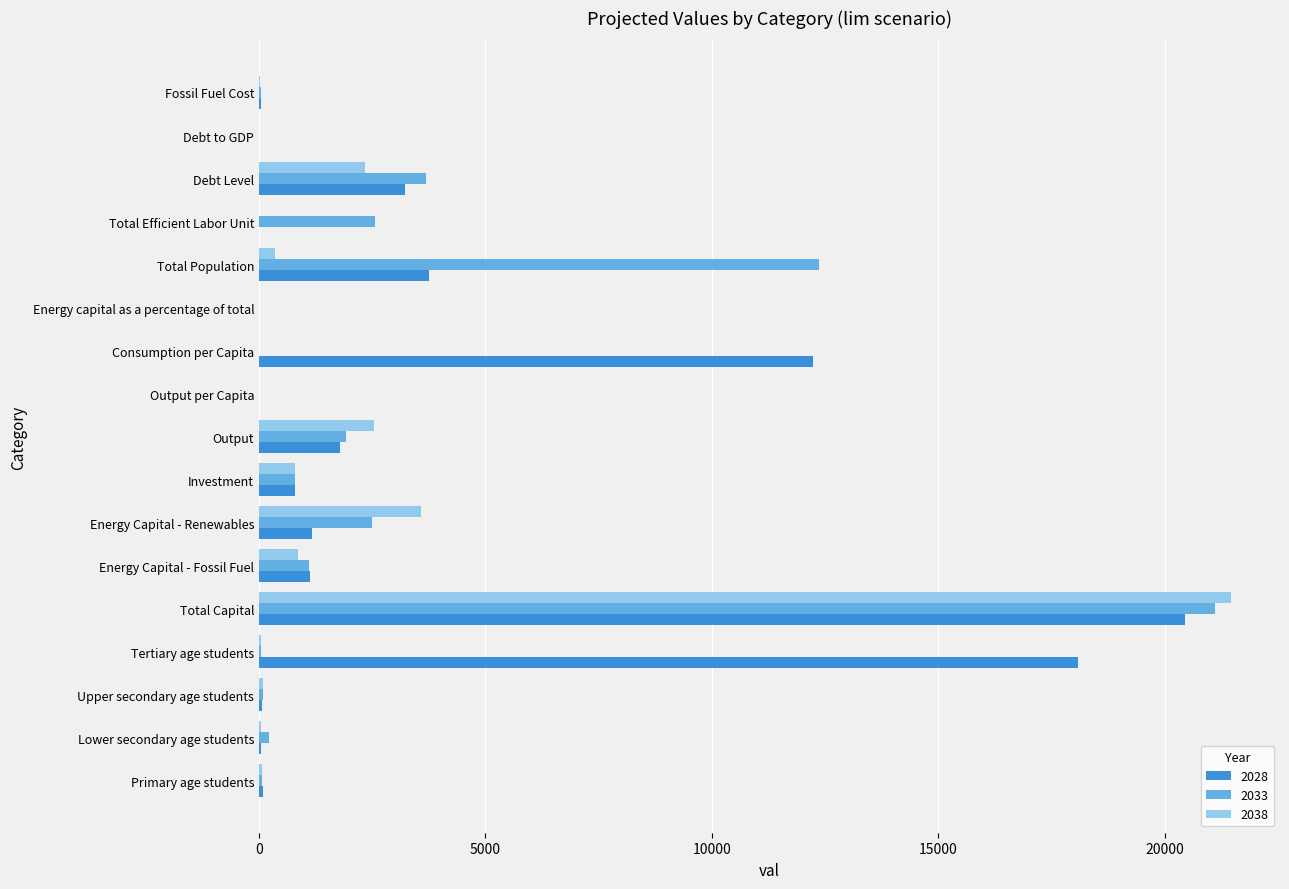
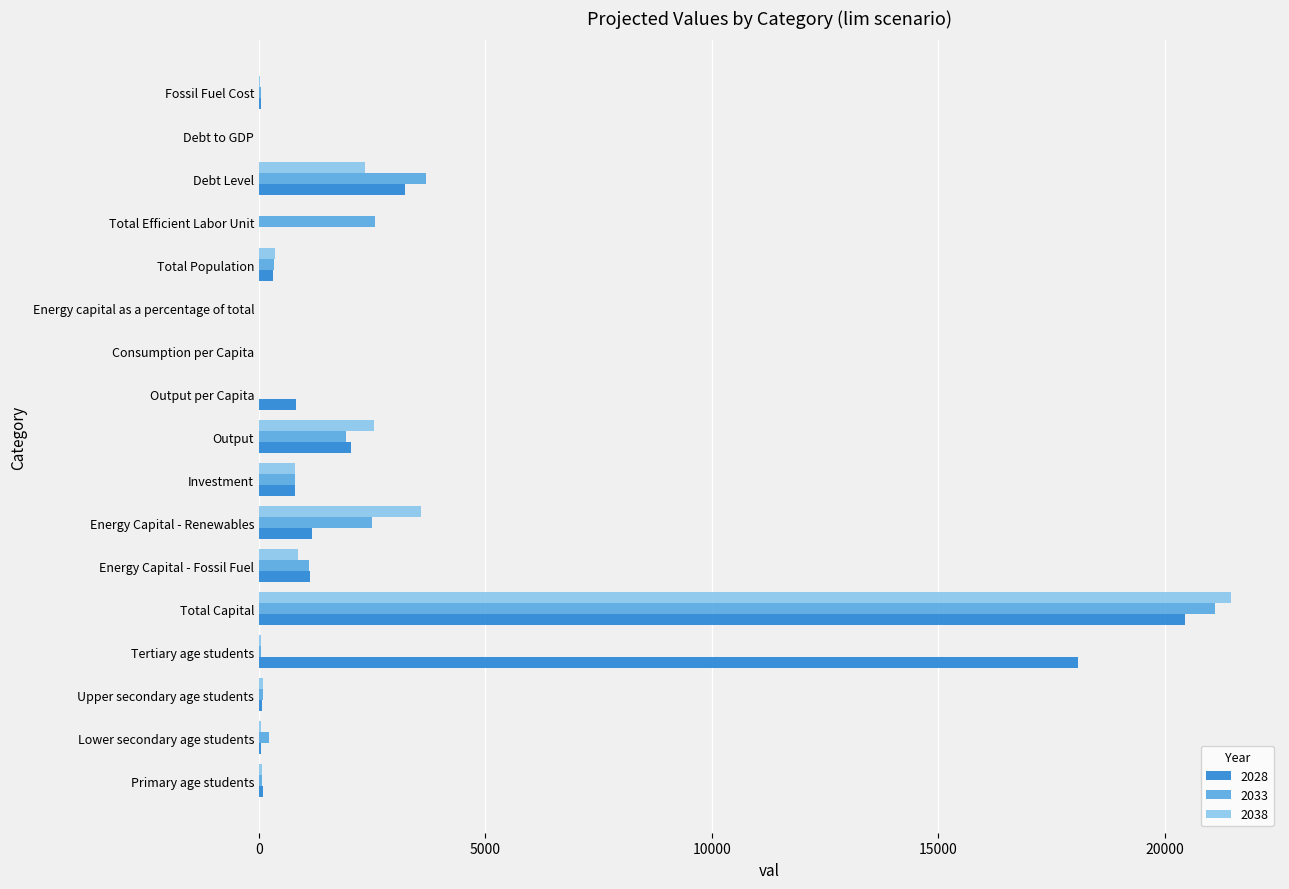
  {
    "2028": {
      "Debt Level": 3200,
-     "Total Population": 3700,
-     "Consumption per Capita": 12200,
-     "Output per Capita": 0,
-     "Output": 1800,
+     "Total Population": 300,
+     "Consumption per Capita": 0,
+     "Output per Capita": 800,
+     "Output": 2000,
      "Investment": 800,
      "Energy Capital - Renewables": 1200,
      "Energy Capital - Fossil Fuel": 1100,
      "Total Capital": 20400,
      "Tertiary age students": 18100,
      "Upper secondary age students": 100,
      "Primary age students": 100
    },
    "2033": {
      "Debt Level": 3700,
      "Total Efficient Labor Unit": 2600,
-     "Total Population": 12400,
+     "Total Population": 300,
      "Output": 1900,
      "Investment": 800,
      "Energy Capital - Renewables": 2500,
      "Energy Capital - Fossil Fuel": 1100,
      "Total Capital": 21100,
      "Upper secondary age students": 100,
      "Lower secondary age students": 200,
      "Primary age students": 100
    },
    "2038": {
      "Debt Level": 2300,
      "Total Population": 400,
      "Output": 2500,
      "Investment": 800,
      "Energy Capital - Renewables": 3600,
      "Energy Capital - Fossil Fuel": 900,
      "Total Capital": 21500,
      "Upper secondary age students": 100,
      "Primary age students": 100
    }
  }
